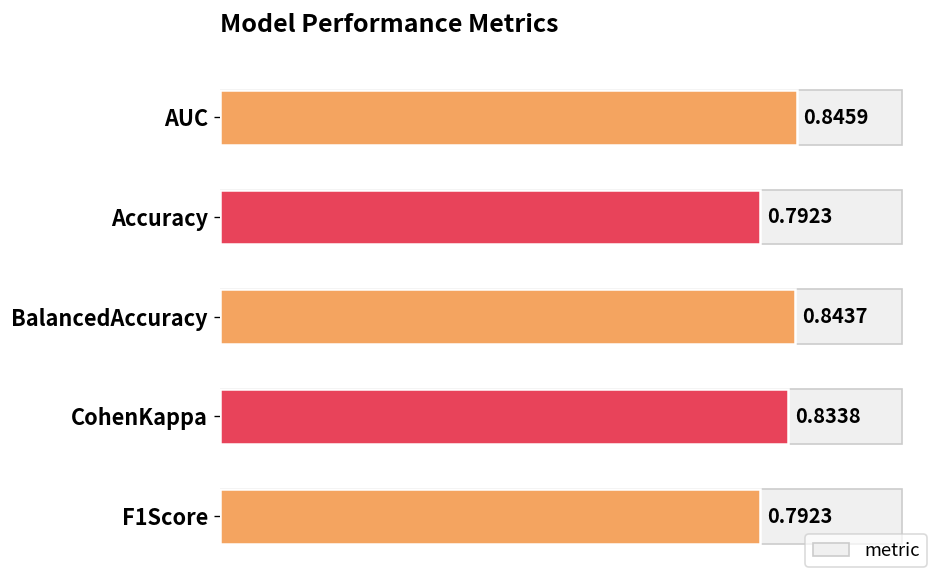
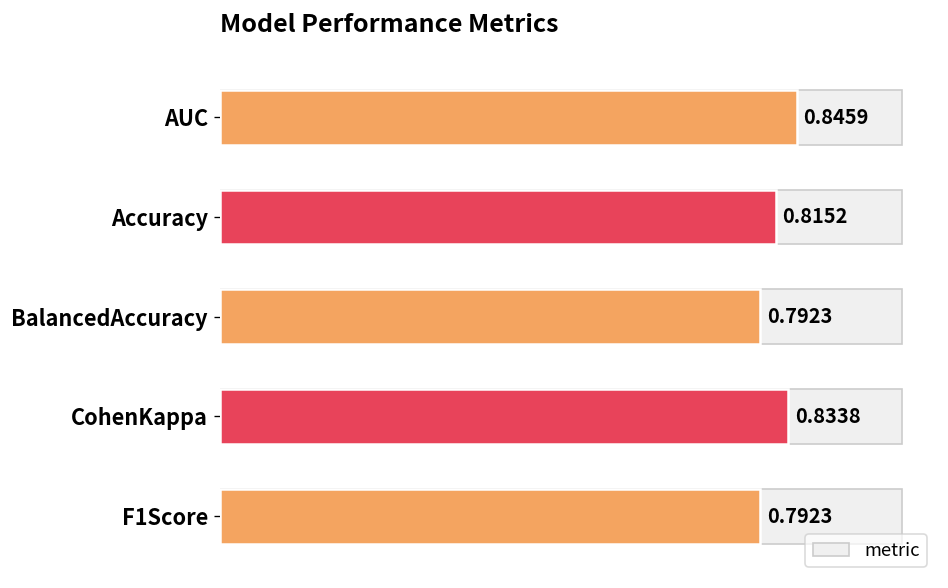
  {
    "AUC": 0.8459,
-   "Accuracy": 0.7923,
-   "BalancedAccuracy": 0.8437,
+   "Accuracy": 0.8152,
+   "BalancedAccuracy": 0.7923,
    "CohenKappa": 0.8338,
    "F1Score": 0.7923
  }
